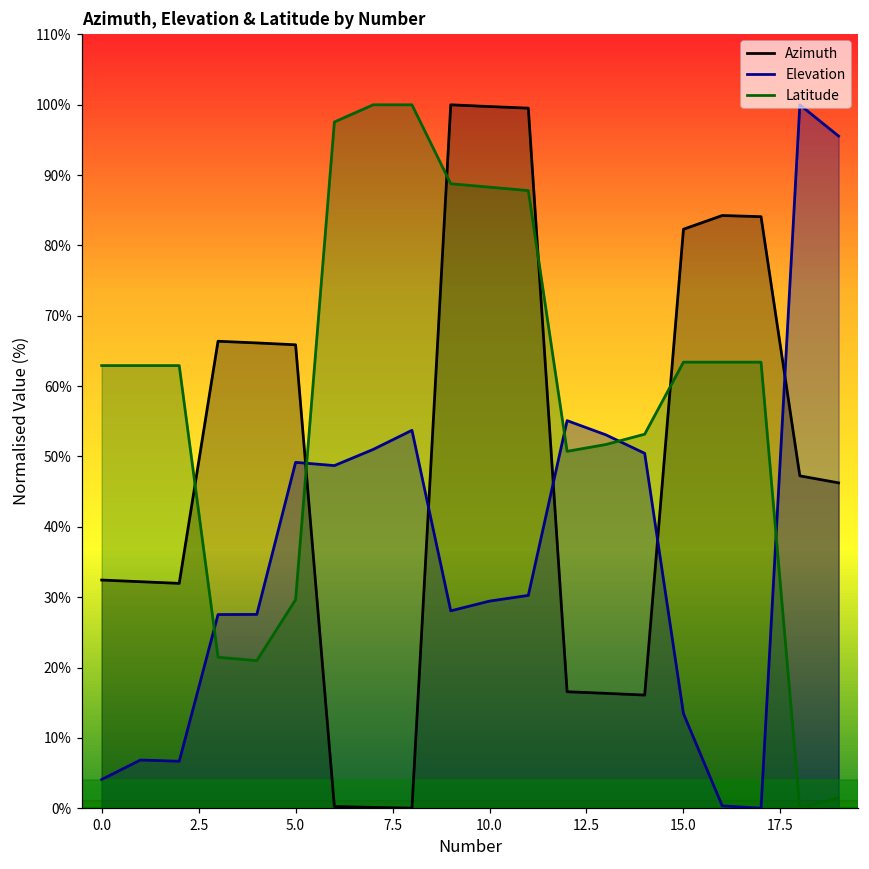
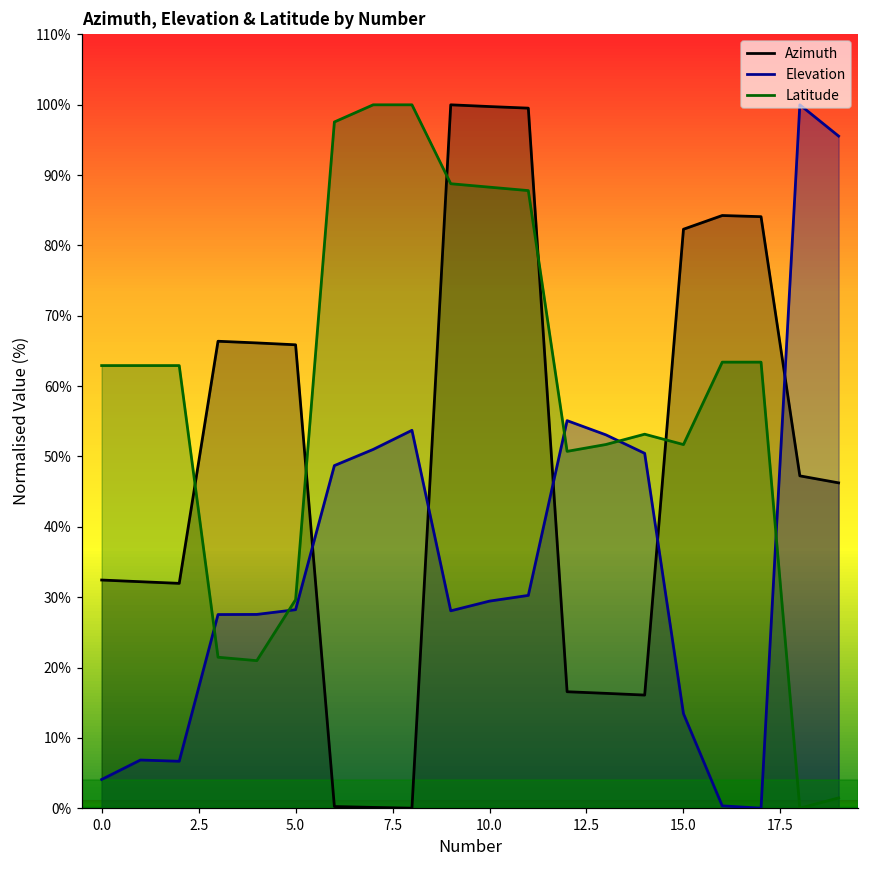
  {
    "Azimuth": {
      "0.0": "32%",
      "5.0": "66%",
      "10.0": "100%",
      "15.0": "82%"
    },
    "Elevation": {
      "0.0": "4%",
-     "5.0": "49%",
+     "5.0": "28%",
      "10.0": "29%",
      "15.0": "13%"
    },
    "Latitude": {
      "0.0": "63%",
      "5.0": "30%",
      "10.0": "88%",
-     "15.0": "63%"
+     "15.0": "52%"
    }
  }
